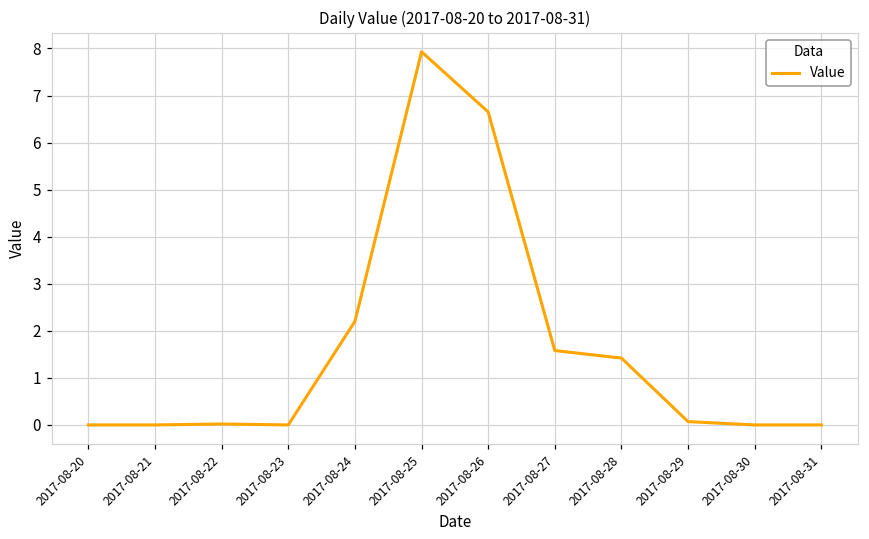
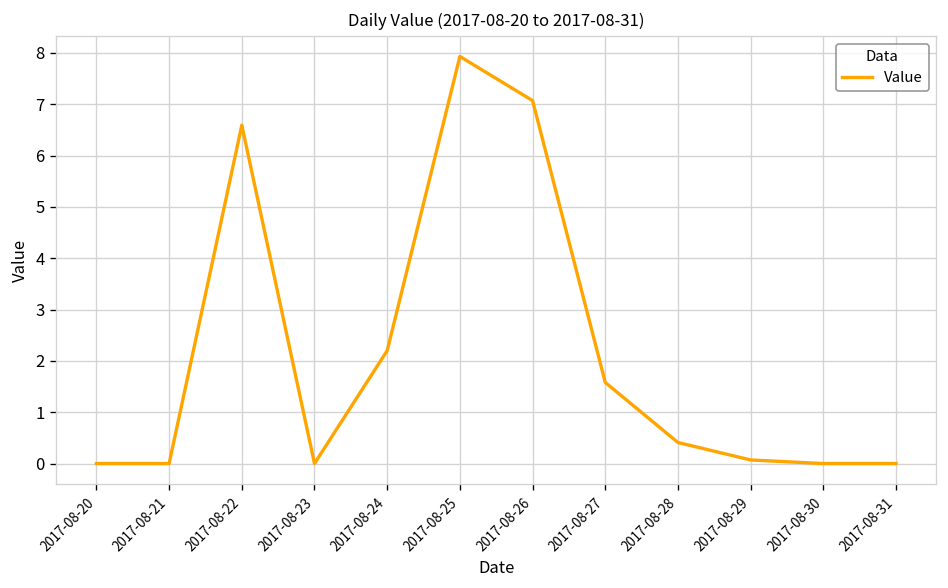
  {
    "2017-08-20": 0.0,
    "2017-08-21": 0.0,
-   "2017-08-22": 0.0,
+   "2017-08-22": 6.6,
    "2017-08-23": 0.0,
    "2017-08-24": 2.2,
    "2017-08-25": 7.9,
-   "2017-08-26": 6.7,
+   "2017-08-26": 7.1,
    "2017-08-27": 1.6,
-   "2017-08-28": 1.4,
+   "2017-08-28": 0.4,
    "2017-08-29": 0.1,
    "2017-08-30": 0.0,
    "2017-08-31": 0.0
  }
